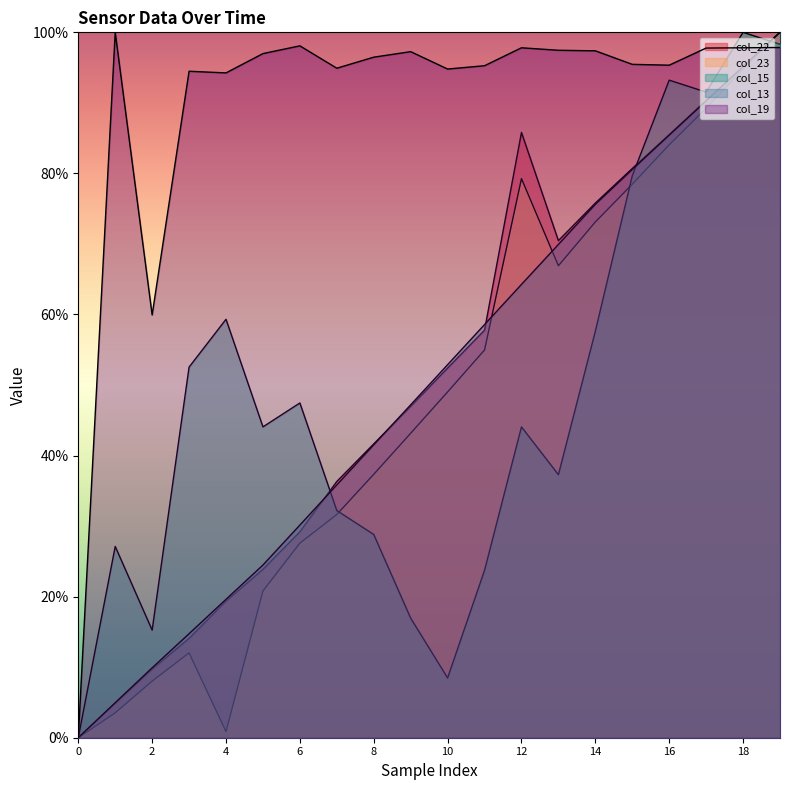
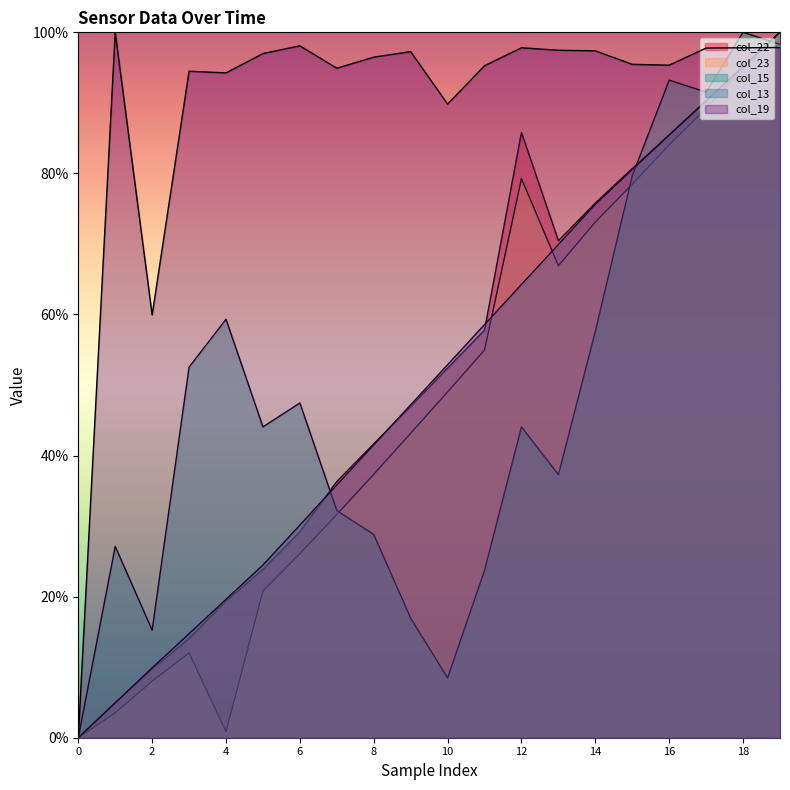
  {
    "col_22": {
      "6": "29%",
      "10": "52%",
      "12": "86%"
    },
    "col_23": {
      "2": "8%",
      "4": "1%",
-     "6": "28%",
+     "6": "26%",
      "8": "37%",
      "10": "49%",
      "12": "79%",
      "14": "73%",
      "16": "84%"
    },
    "col_19": {
      "2": "60%",
      "4": "94%",
      "6": "98%",
      "8": "96%",
-     "10": "95%",
+     "10": "90%",
      "12": "98%",
      "14": "97%",
      "16": "95%"
    }
  }
